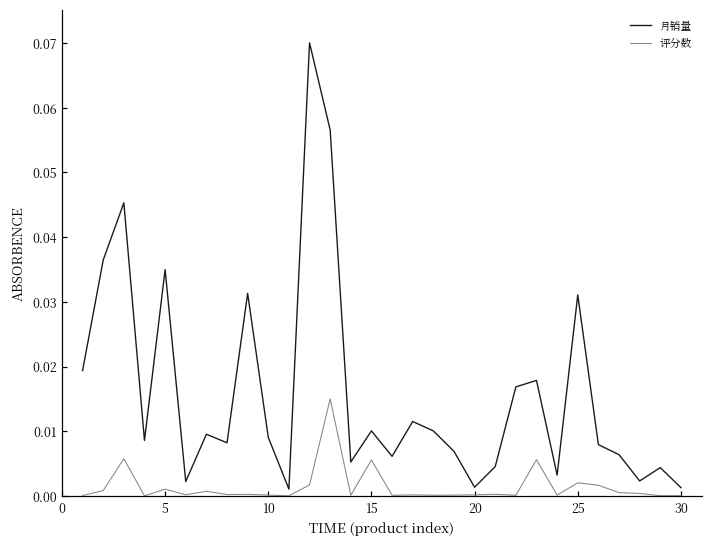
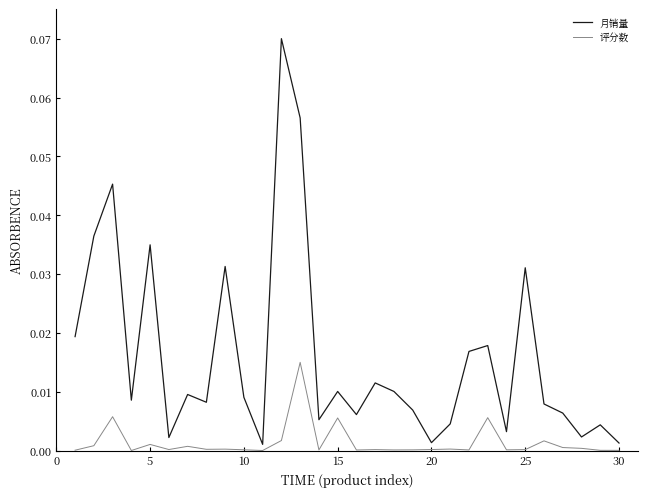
  {
    "月销量": {
      "5": 0.035,
      "10": 0.009,
      "15": 0.010,
      "20": 0.001,
      "25": 0.031,
      "30": 0.001
    },
    "评分数": {
      "5": 0.001,
      "10": 0.000,
      "15": 0.006,
      "20": 0.000,
-     "25": 0.002,
+     "25": 0.000,
      "30": 0.000
    }
  }
